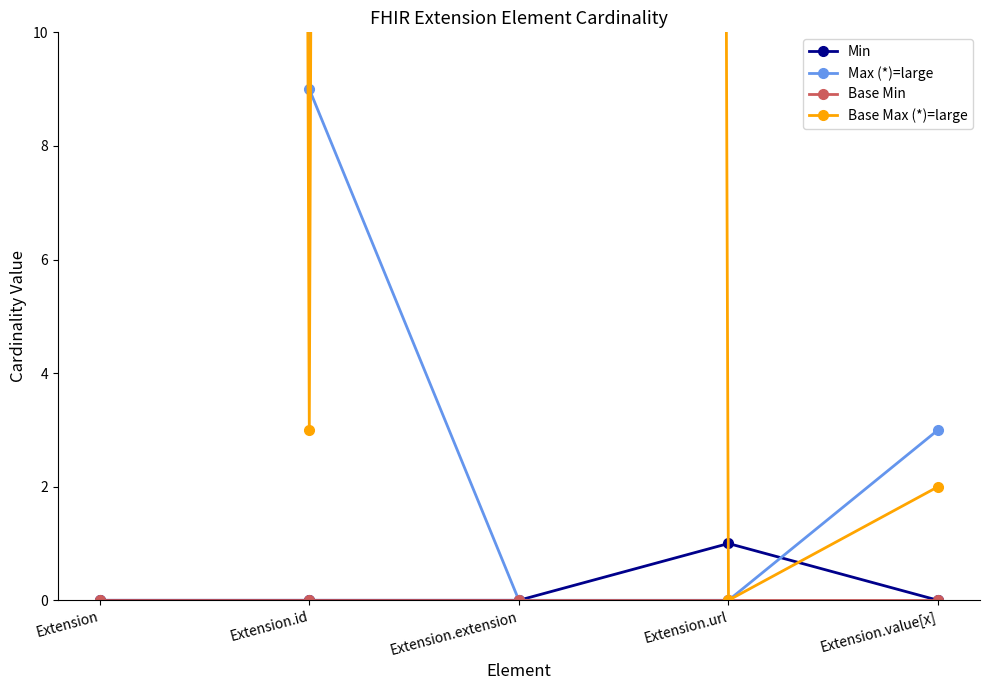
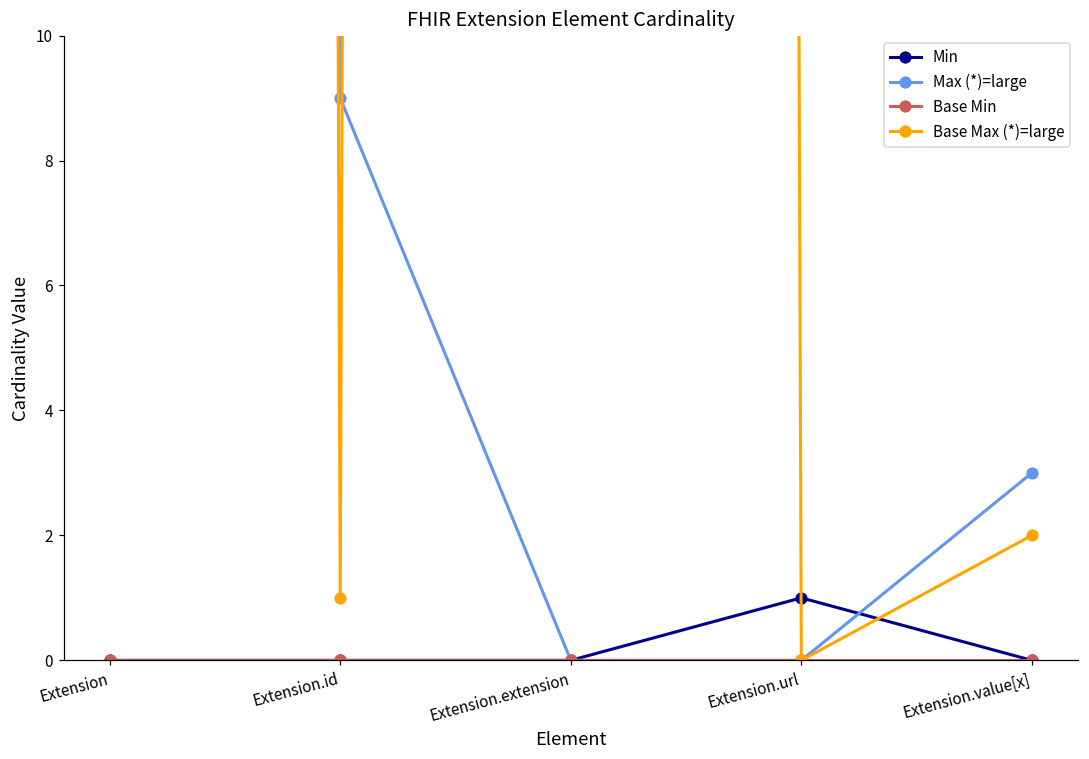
  {
    "Min": {
      "Extension.url": 1
    },
    "Max (*)=large": {
      "Extension.id": 9,
      "Extension.value[x]": 3
    },
    "Base Max (*)=large": {
-     "Extension.id": 3,
+     "Extension.id": 1,
      "Extension.value[x]": 2
    }
  }
